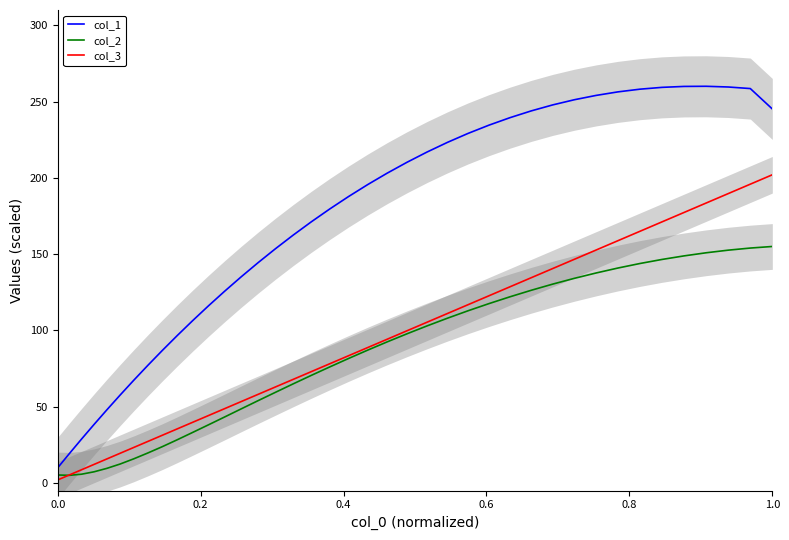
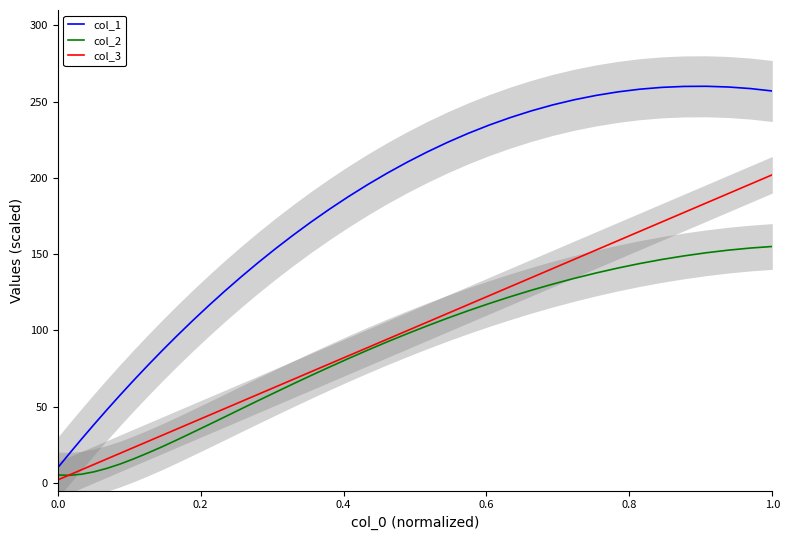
  {
    "col_1": {
      "0.0": 10,
-     "1.0": 245
+     "1.0": 257
    },
    "col_2": {
      "0.0": 5,
      "1.0": 155
    },
    "col_3": {
      "0.0": 2,
      "1.0": 202
    }
  }
